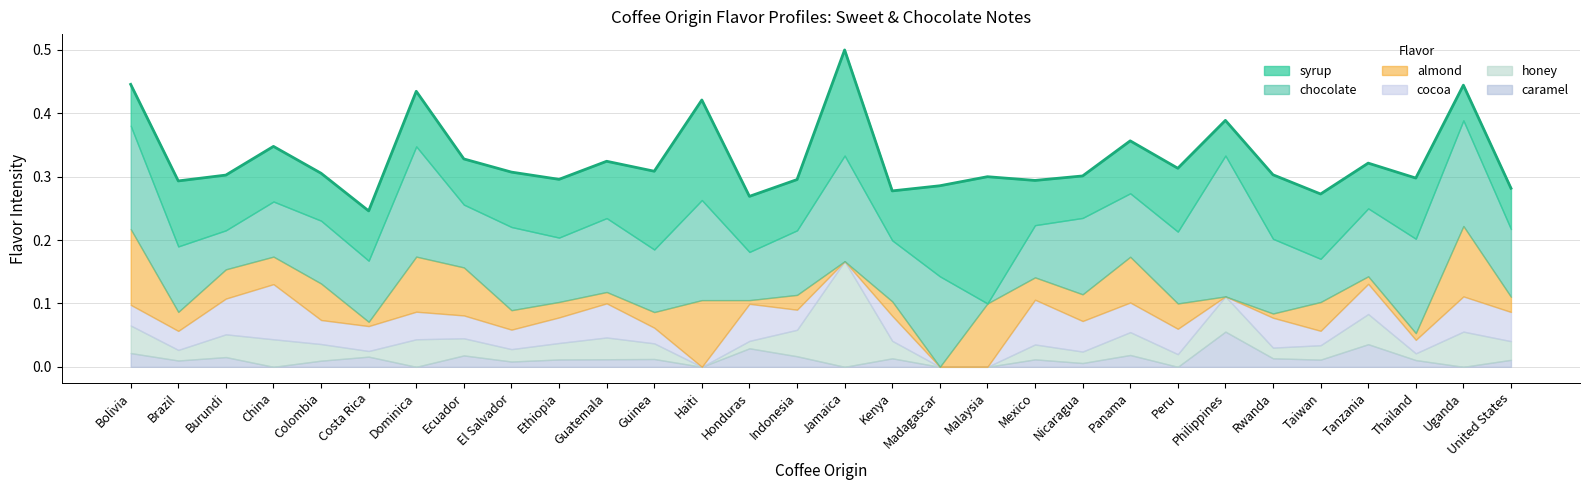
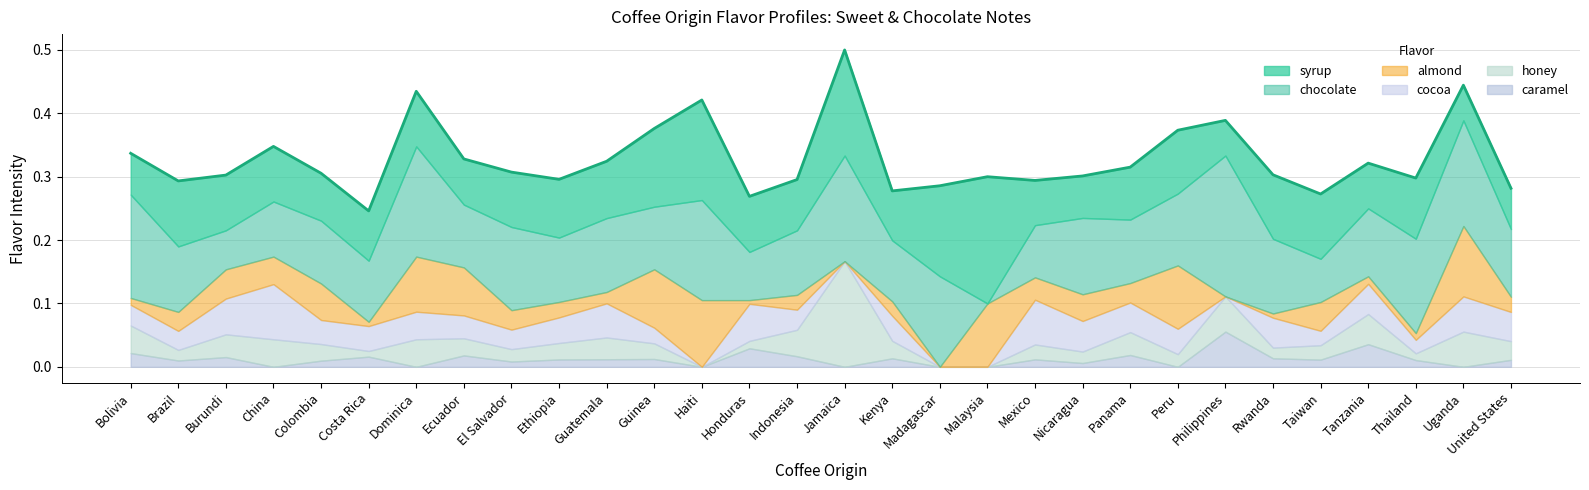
  {
    "almond": {
-     "Bolivia": 0.12,
+     "Bolivia": 0.01,
      "Brazil": 0.03,
      "Burundi": 0.05,
      "China": 0.04,
      "Colombia": 0.06,
      "Costa Rica": 0.01,
      "Dominica": 0.09,
      "Ecuador": 0.08,
      "El Salvador": 0.03,
      "Ethiopia": 0.02,
      "Guatemala": 0.02,
-     "Guinea": 0.02,
+     "Guinea": 0.09,
      "Haiti": 0.11,
      "Honduras": 0.01,
      "Indonesia": 0.02,
      "Kenya": 0.02,
      "Mexico": 0.04,
      "Nicaragua": 0.04,
-     "Panama": 0.07,
-     "Peru": 0.04,
+     "Panama": 0.03,
+     "Peru": 0.10,
      "Rwanda": 0.01,
      "Taiwan": 0.05,
      "Tanzania": 0.01,
      "Thailand": 0.01,
      "Uganda": 0.11,
      "United States": 0.02
    }
  }
